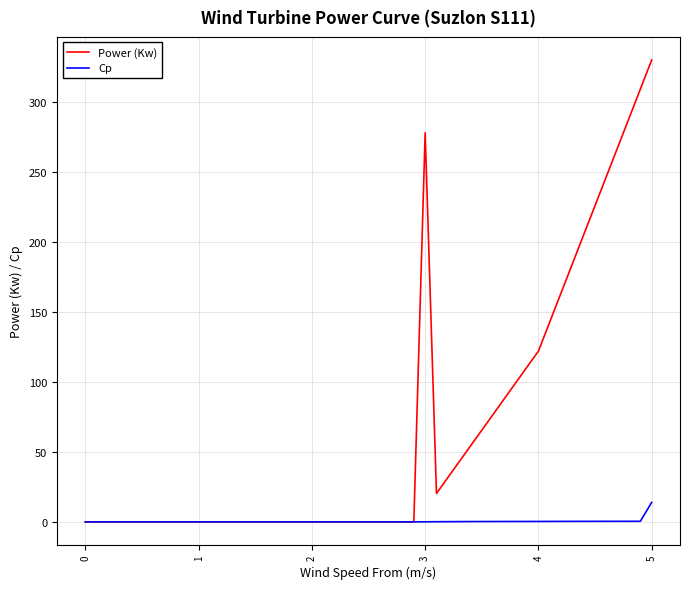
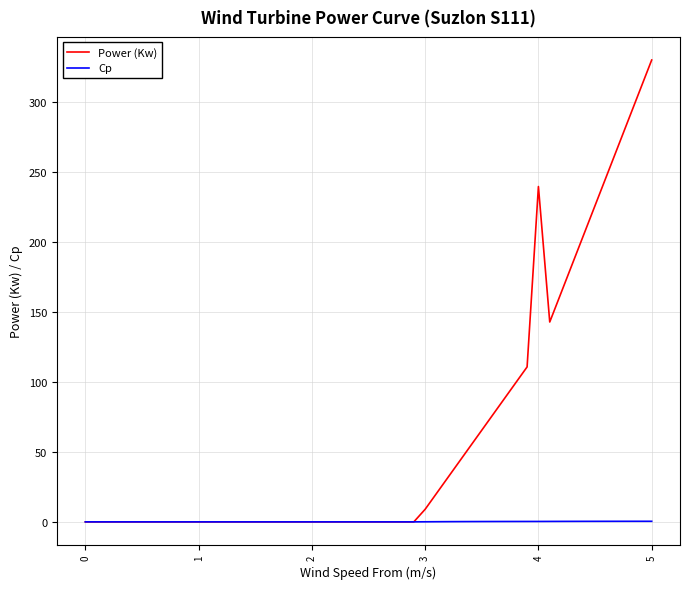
  {
    "Power (Kw)": {
-     "3": 278,
-     "4": 122,
+     "3": 9,
+     "4": 240,
      "5": 330
    },
    "Cp": {
      "3": 0,
      "4": 0,
-     "5": 14
+     "5": 0
    }
  }
